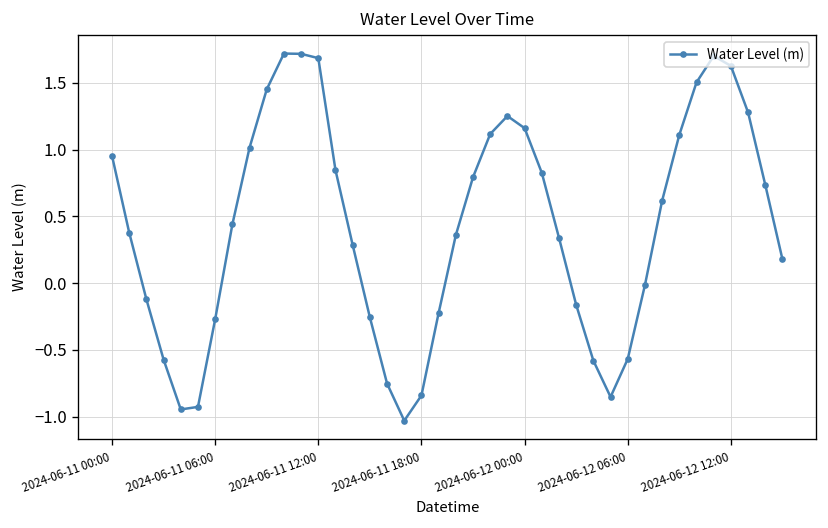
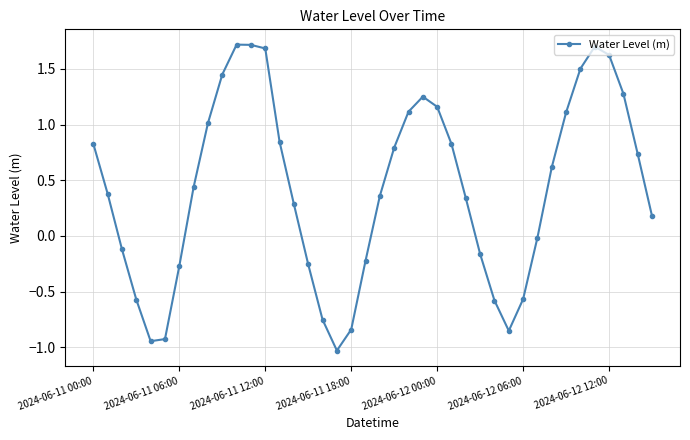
  {
-   "2024-06-11 00:00": 0.95,
+   "2024-06-11 00:00": 0.83,
    "2024-06-11 06:00": -0.27,
    "2024-06-11 12:00": 1.68,
    "2024-06-11 18:00": -0.84,
    "2024-06-12 00:00": 1.16,
    "2024-06-12 06:00": -0.57,
    "2024-06-12 12:00": 1.63
  }
